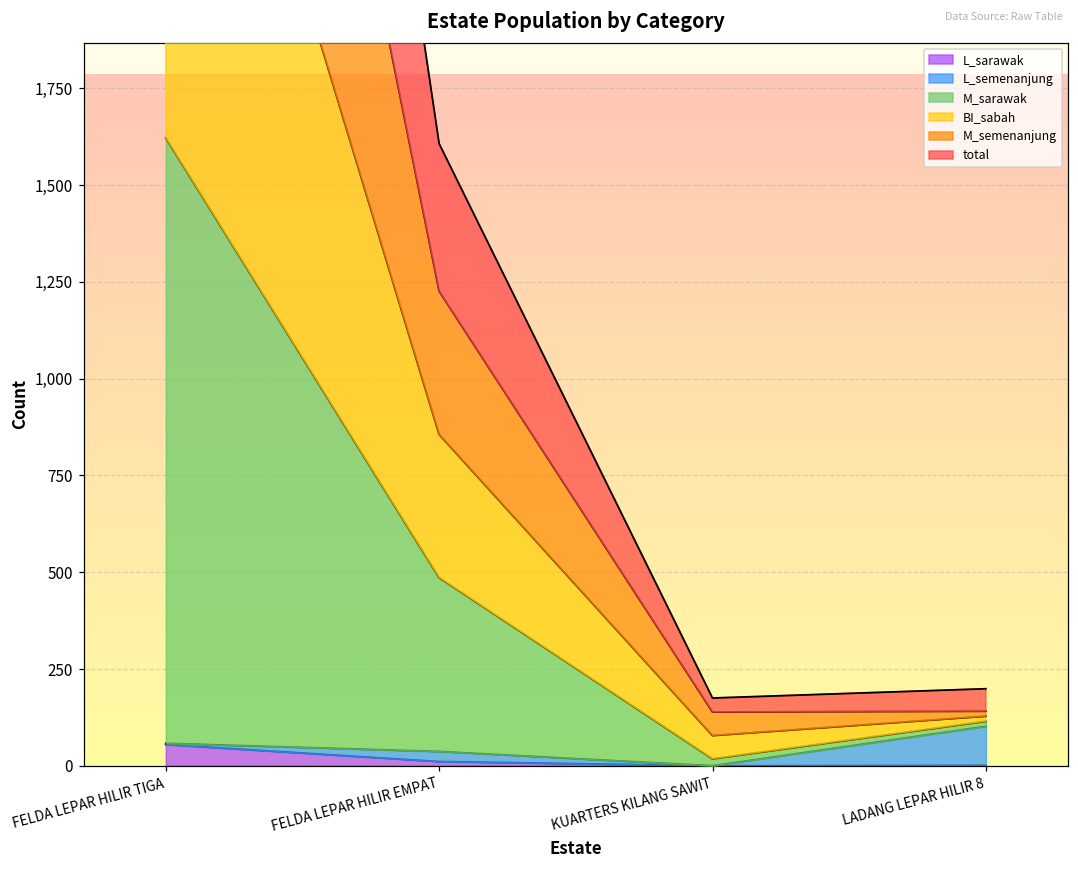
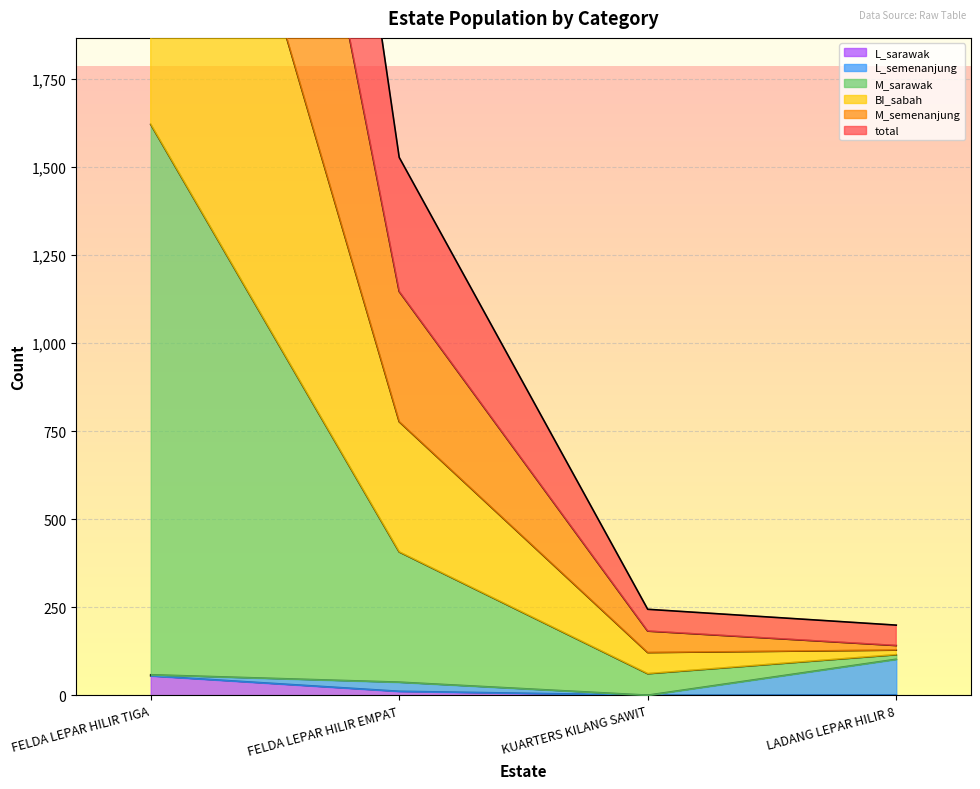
  {
    "L_sarawak": {
      "FELDA LEPAR HILIR EMPAT": "10",
      "LADANG LEPAR HILIR 8": "0"
    },
    "L_semenanjung": {
      "FELDA LEPAR HILIR EMPAT": "30",
      "LADANG LEPAR HILIR 8": "100"
    },
    "M_sarawak": {
      "FELDA LEPAR HILIR TIGA": "1,560",
-     "FELDA LEPAR HILIR EMPAT": "450",
-     "KUARTERS KILANG SAWIT": "20",
+     "FELDA LEPAR HILIR EMPAT": "370",
+     "KUARTERS KILANG SAWIT": "60",
      "LADANG LEPAR HILIR 8": "10"
    },
    "BI_sabah": {
      "FELDA LEPAR HILIR EMPAT": "370",
      "KUARTERS KILANG SAWIT": "60",
      "LADANG LEPAR HILIR 8": "10"
    },
    "M_semenanjung": {
      "FELDA LEPAR HILIR EMPAT": "370",
      "KUARTERS KILANG SAWIT": "60",
      "LADANG LEPAR HILIR 8": "10"
    },
    "total": {
      "FELDA LEPAR HILIR EMPAT": "380",
-     "KUARTERS KILANG SAWIT": "40",
+     "KUARTERS KILANG SAWIT": "60",
      "LADANG LEPAR HILIR 8": "60"
    }
  }
